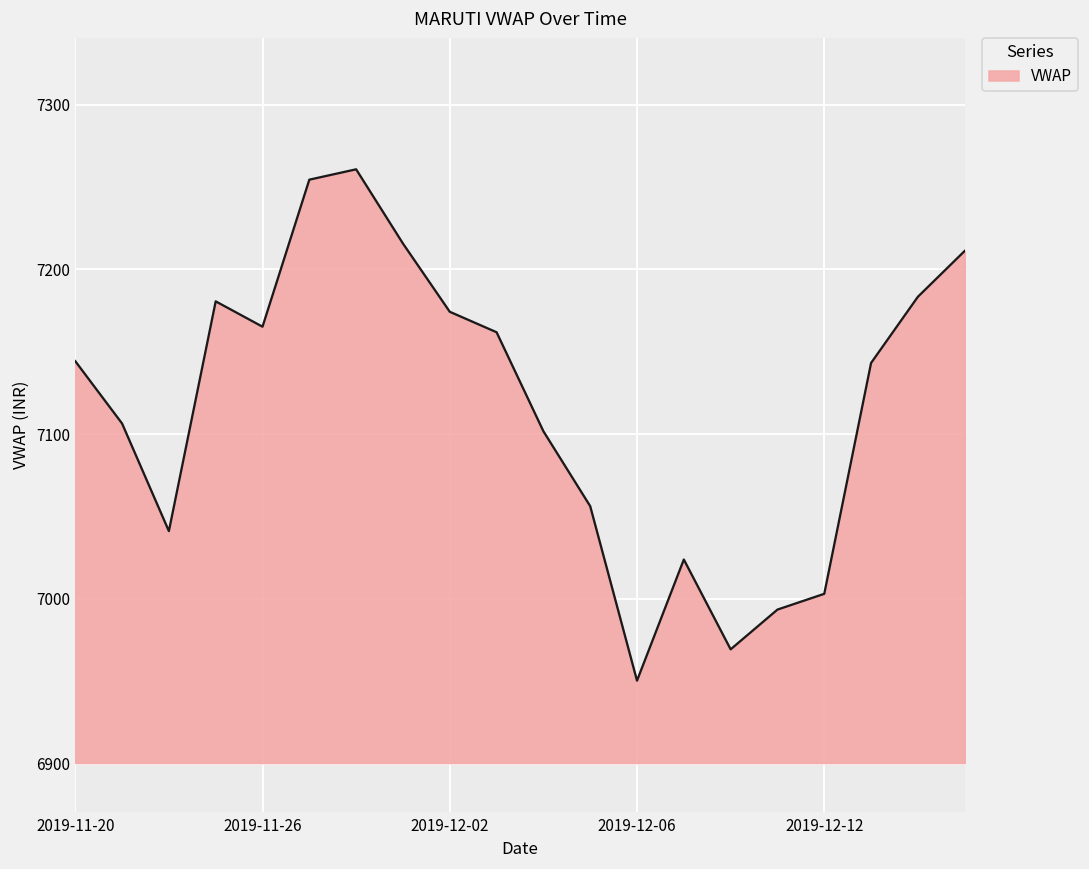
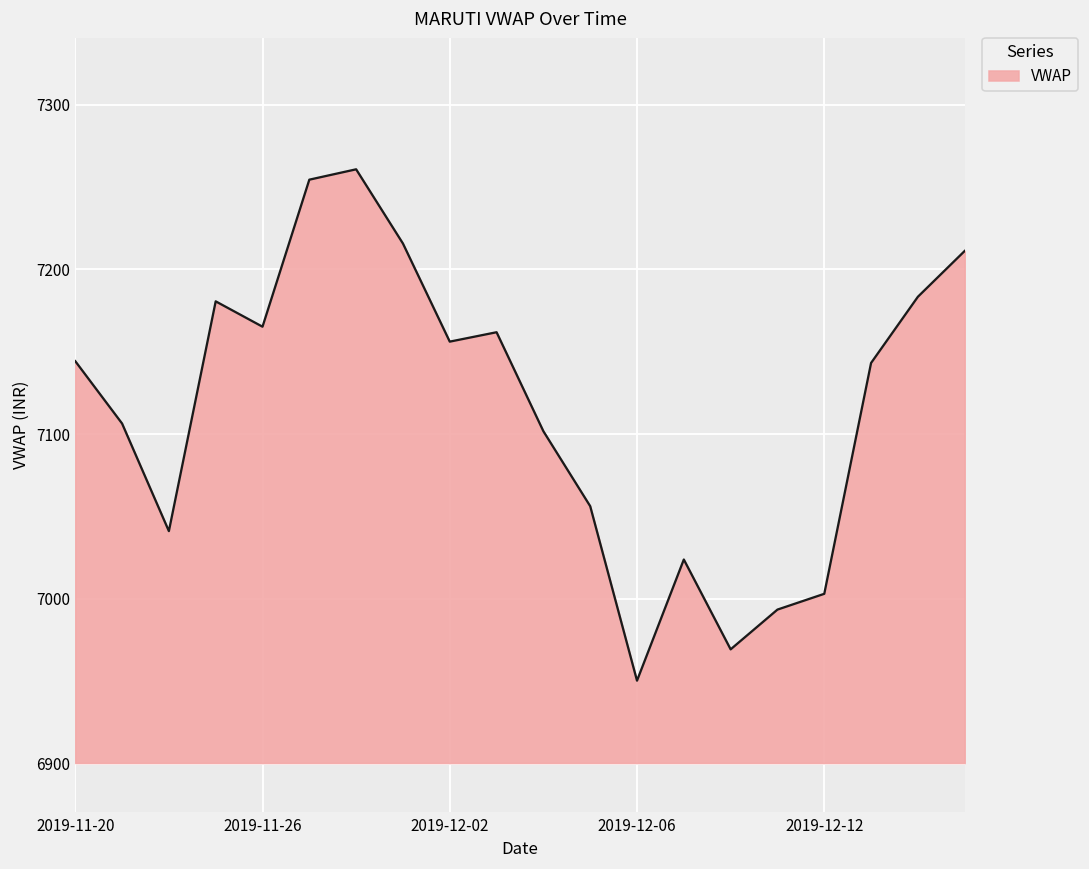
  {
    "2019-11-20": 7144,
    "2019-11-26": 7165,
-   "2019-12-02": 7174,
+   "2019-12-02": 7156,
    "2019-12-06": 6950,
    "2019-12-12": 7003
  }
